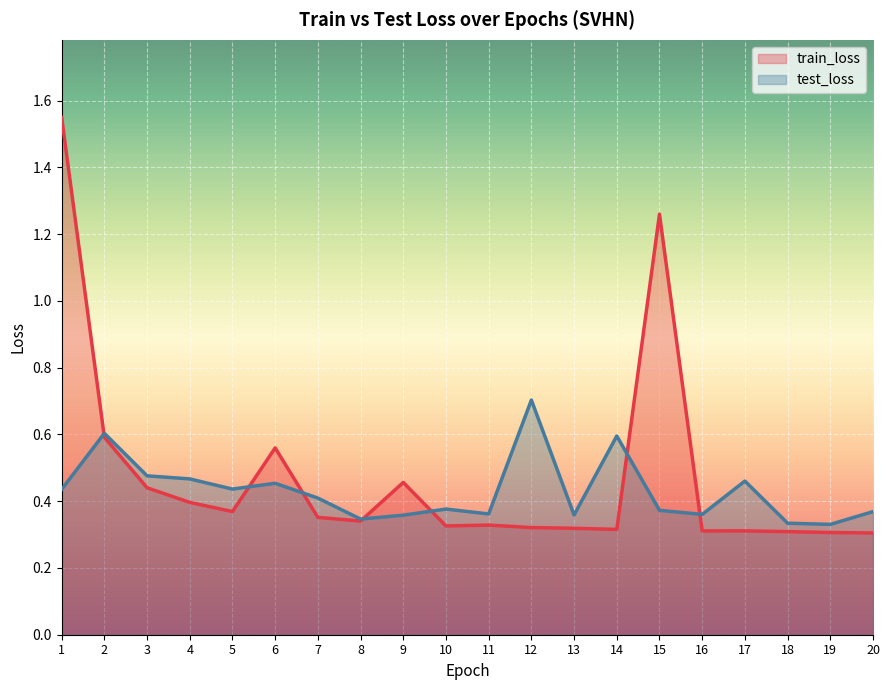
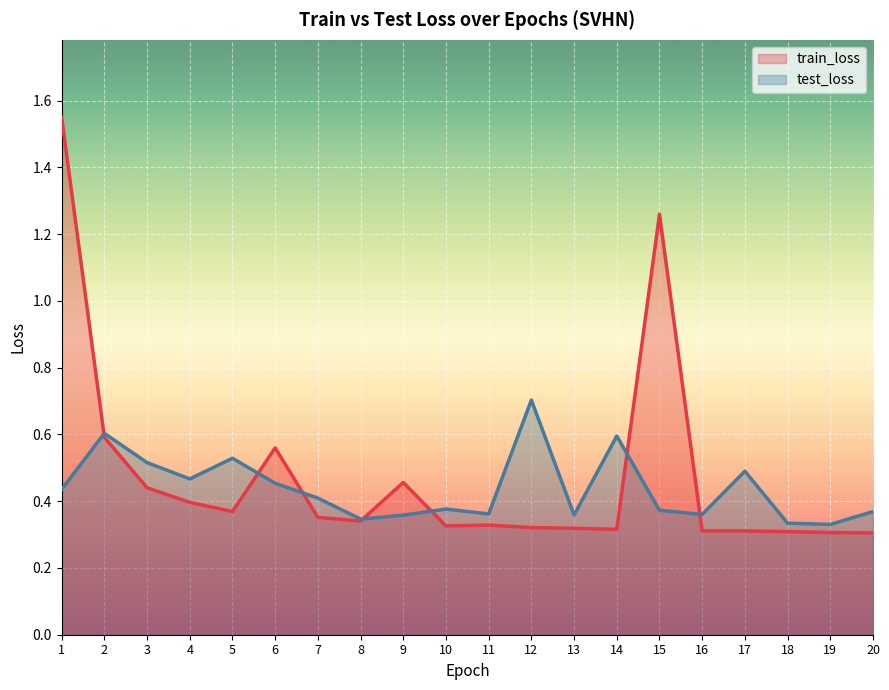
  {
    "train_loss": {
      "1": 1.55,
      "2": 0.59,
      "3": 0.44,
      "4": 0.40,
      "5": 0.37,
      "6": 0.56,
      "7": 0.35,
      "9": 0.46,
      "10": 0.33,
      "11": 0.33,
      "12": 0.32,
      "13": 0.32,
      "14": 0.32,
      "15": 1.26,
      "16": 0.31,
      "17": 0.31,
      "18": 0.31,
      "19": 0.31,
      "20": 0.30
    },
    "test_loss": {
      "1": 0.44,
      "2": 0.60,
-     "3": 0.48,
+     "3": 0.52,
      "4": 0.47,
-     "5": 0.44,
+     "5": 0.53,
      "6": 0.45,
      "7": 0.41,
      "9": 0.36,
      "10": 0.38,
      "11": 0.36,
      "12": 0.70,
      "13": 0.36,
      "14": 0.60,
      "15": 0.37,
      "16": 0.36,
-     "17": 0.46,
+     "17": 0.49,
      "18": 0.33,
      "19": 0.33,
      "20": 0.37
    }
  }
